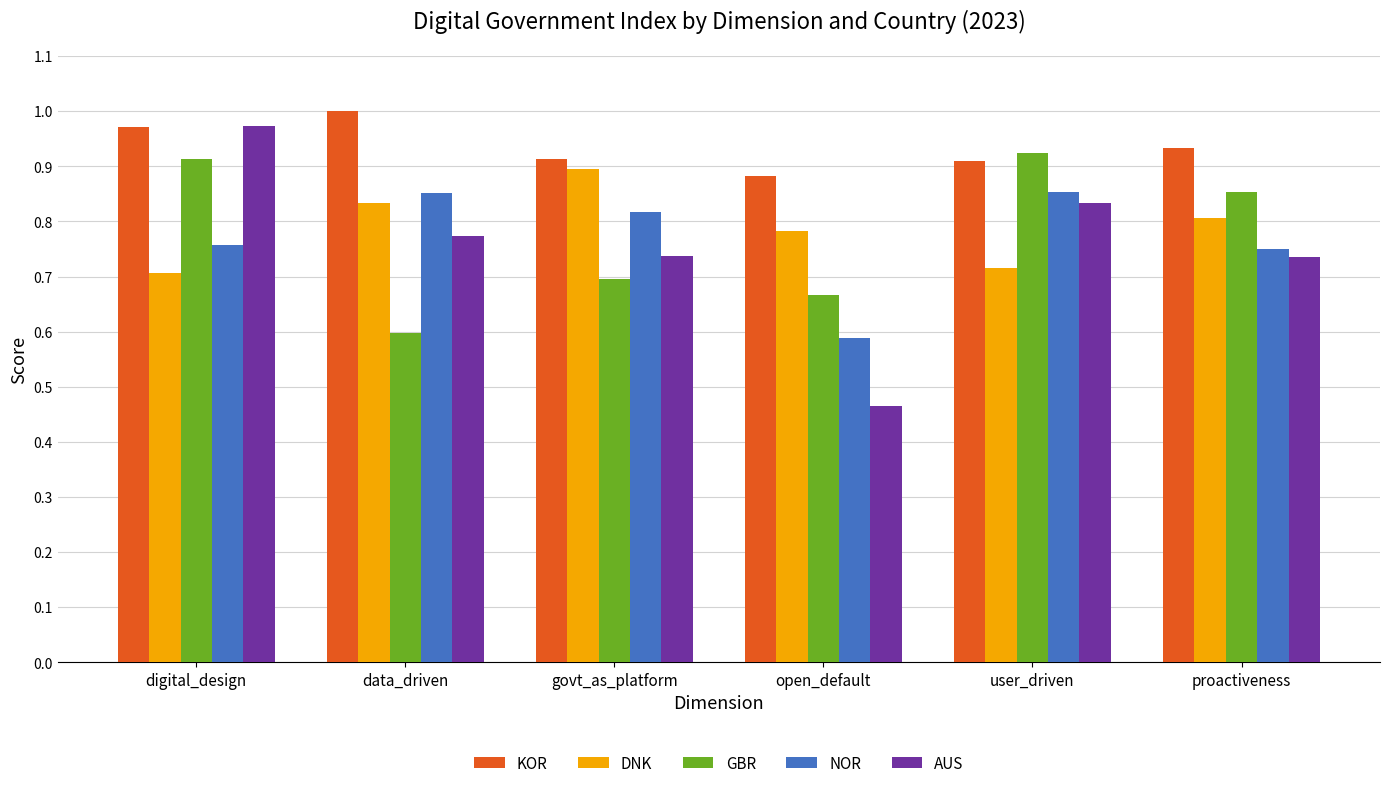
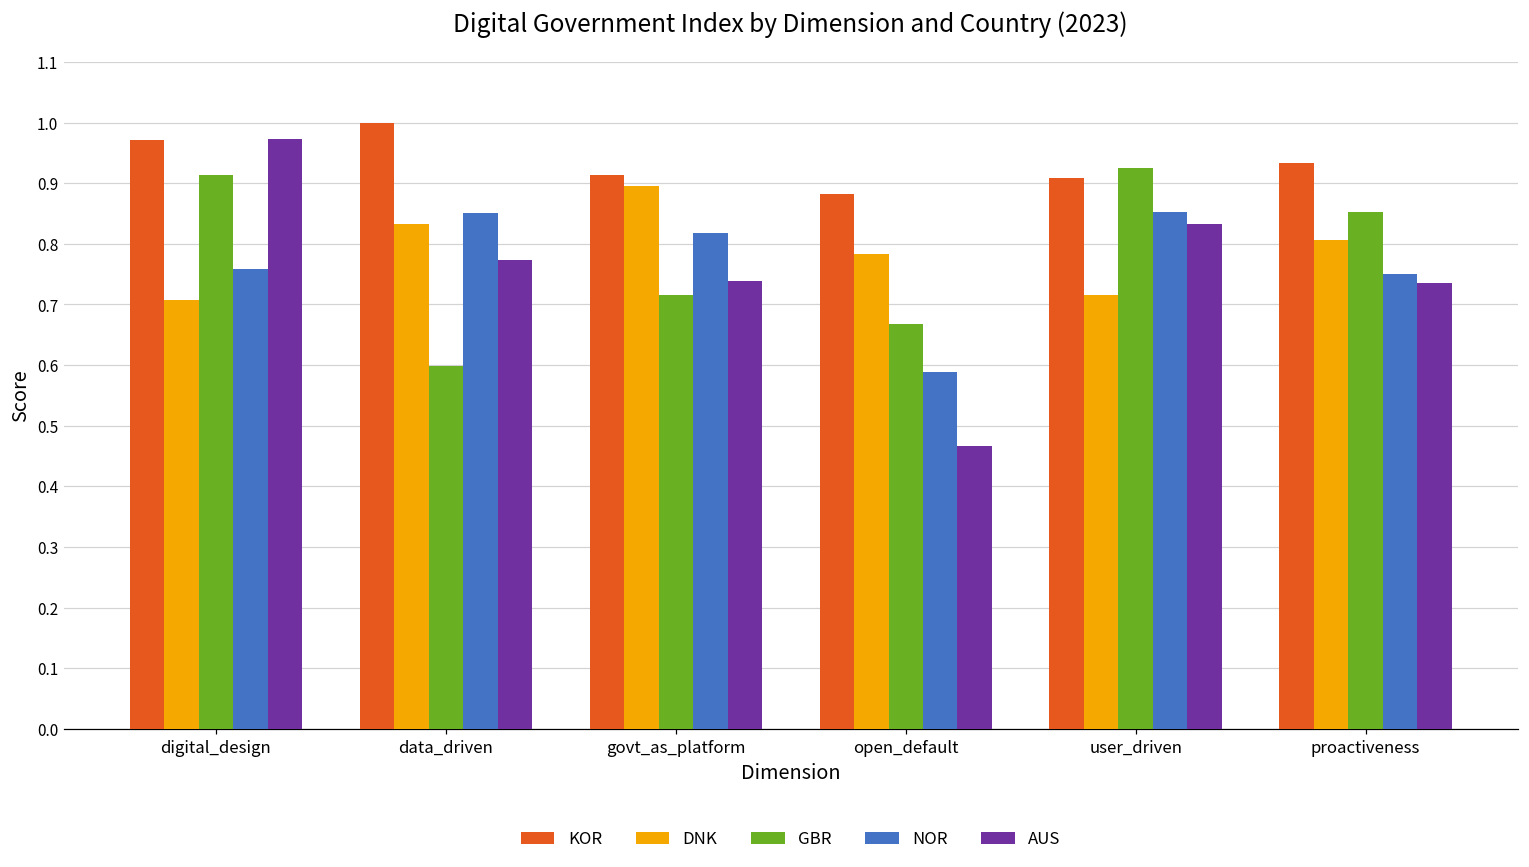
  {
    "KOR": {
      "digital_design": 0.97,
      "data_driven": 1.00,
      "govt_as_platform": 0.91,
      "open_default": 0.88,
      "user_driven": 0.91,
      "proactiveness": 0.93
    },
    "DNK": {
      "digital_design": 0.71,
      "data_driven": 0.83,
      "govt_as_platform": 0.90,
      "open_default": 0.78,
      "user_driven": 0.72,
      "proactiveness": 0.81
    },
    "GBR": {
      "digital_design": 0.91,
      "data_driven": 0.60,
-     "govt_as_platform": 0.70,
+     "govt_as_platform": 0.72,
      "open_default": 0.67,
      "user_driven": 0.93,
      "proactiveness": 0.85
    },
    "NOR": {
      "digital_design": 0.76,
      "data_driven": 0.85,
      "govt_as_platform": 0.82,
      "open_default": 0.59,
      "user_driven": 0.85,
      "proactiveness": 0.75
    },
    "AUS": {
      "digital_design": 0.97,
      "data_driven": 0.77,
      "govt_as_platform": 0.74,
      "open_default": 0.47,
      "user_driven": 0.83,
      "proactiveness": 0.74
    }
  }
